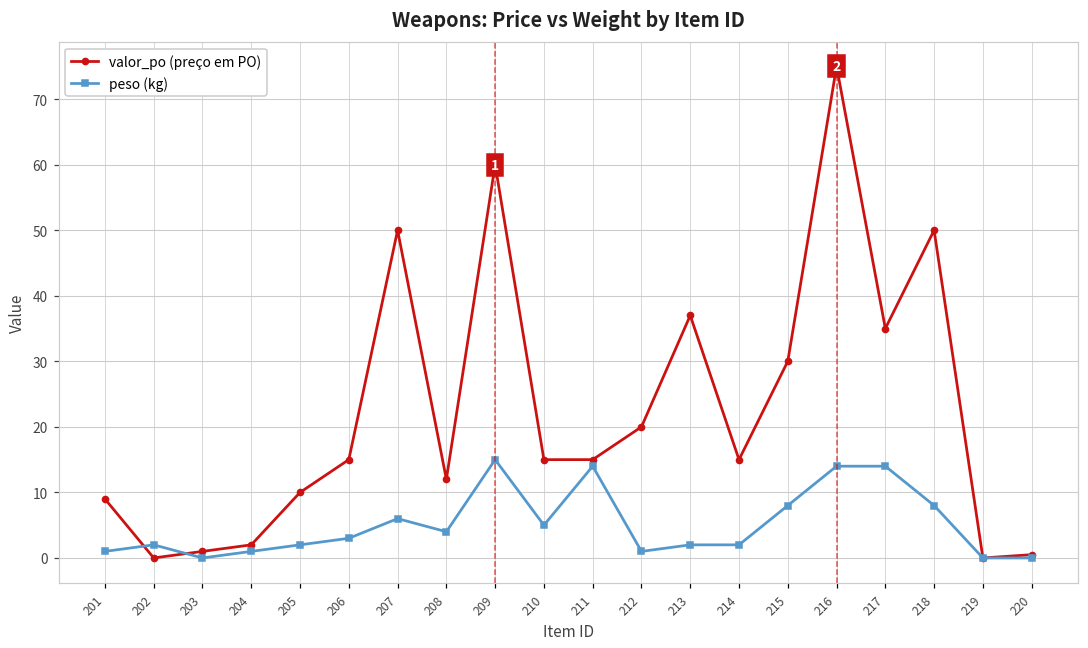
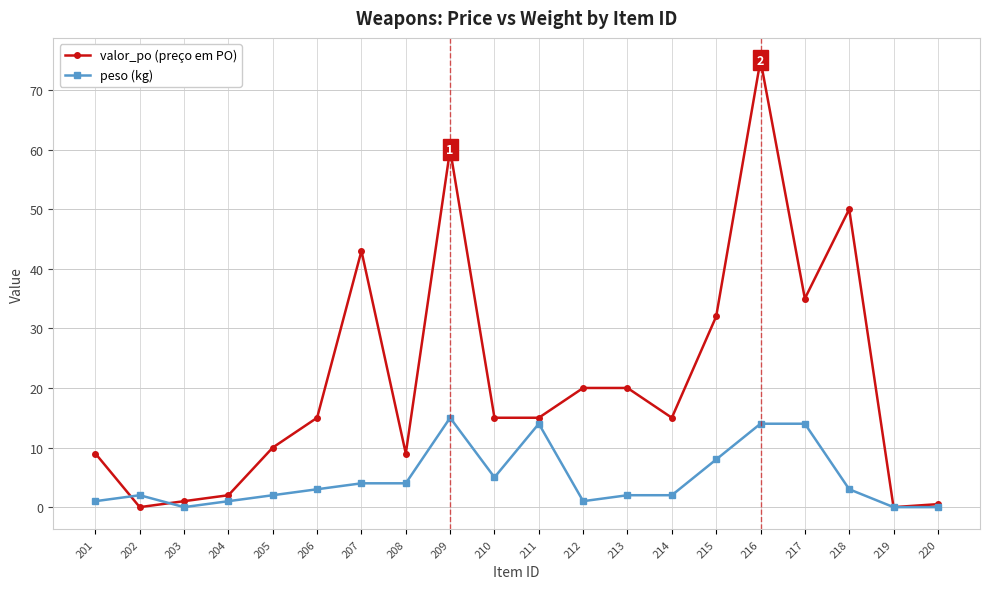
  {
    "valor_po (preço em PO)": {
      "201": 9,
      "202": 0,
      "203": 1,
      "204": 2,
      "205": 10,
      "206": 15,
-     "207": 50,
-     "208": 12,
+     "207": 43,
+     "208": 9,
      "210": 15,
      "211": 15,
      "212": 20,
-     "213": 37,
+     "213": 20,
      "214": 15,
-     "215": 30,
+     "215": 32,
      "217": 35,
      "218": 50,
      "220": 1
    },
    "peso (kg)": {
      "201": 1,
      "202": 2,
      "203": 0,
      "204": 1,
      "205": 2,
      "206": 3,
-     "207": 6,
+     "207": 4,
      "208": 4,
      "209": 15,
      "210": 5,
      "211": 14,
      "212": 1,
      "213": 2,
      "214": 2,
      "215": 8,
      "216": 14,
      "217": 14,
-     "218": 8,
+     "218": 3,
      "220": 0
    }
  }
